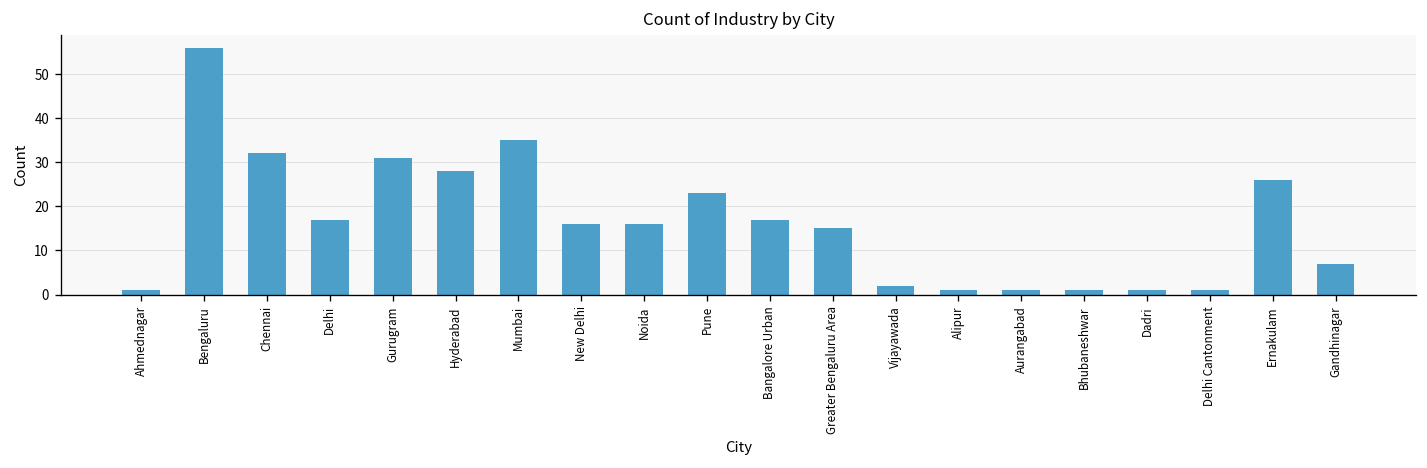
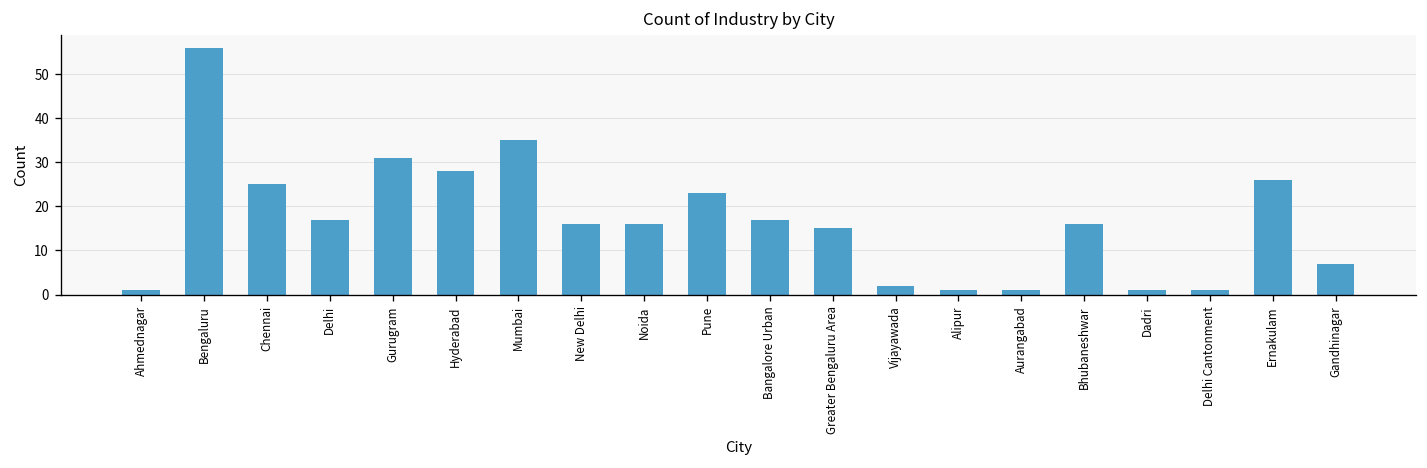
  {
    "Ahmednagar": 1,
    "Bengaluru": 56,
-   "Chennai": 32,
+   "Chennai": 25,
    "Delhi": 17,
    "Gurugram": 31,
    "Hyderabad": 28,
    "Mumbai": 35,
    "New Delhi": 16,
    "Noida": 16,
    "Pune": 23,
    "Bangalore Urban": 17,
    "Greater Bengaluru Area": 15,
    "Vijayawada": 2,
    "Alipur": 1,
    "Aurangabad": 1,
-   "Bhubaneshwar": 1,
+   "Bhubaneshwar": 16,
    "Dadri": 1,
    "Delhi Cantonment": 1,
    "Ernakulam": 26,
    "Gandhinagar": 7
  }
